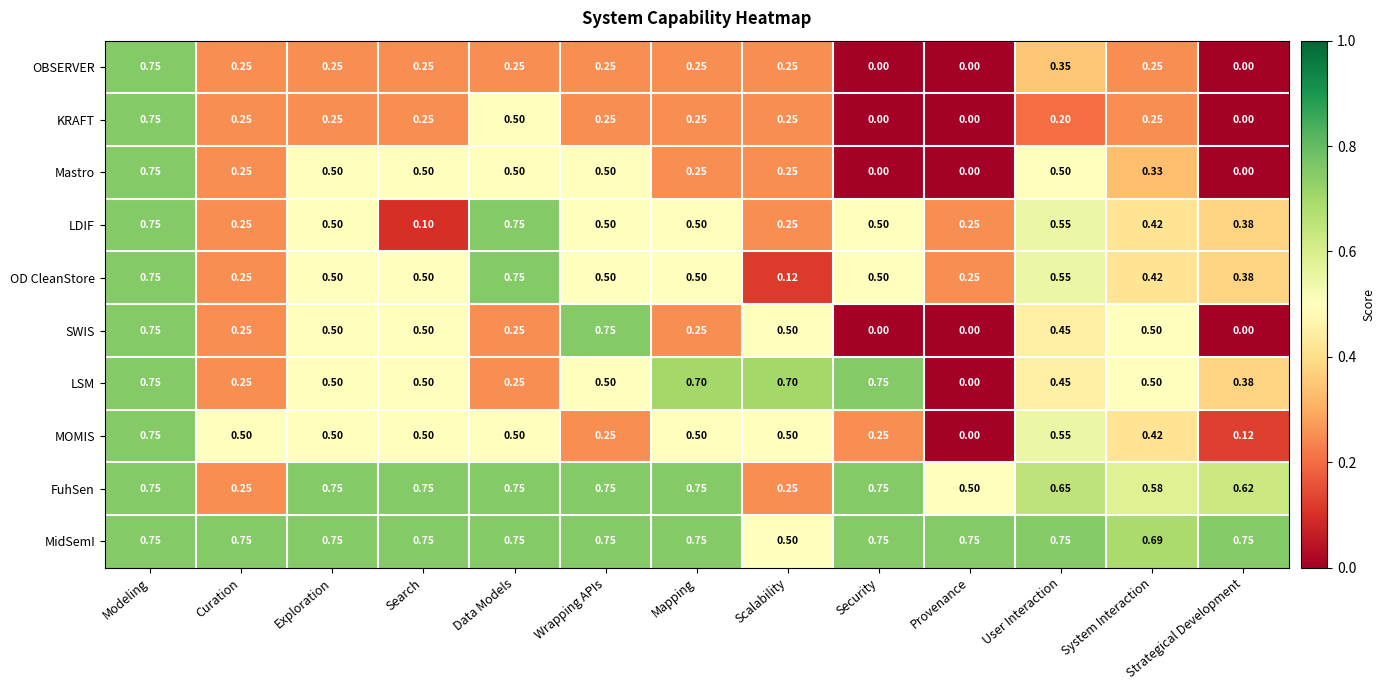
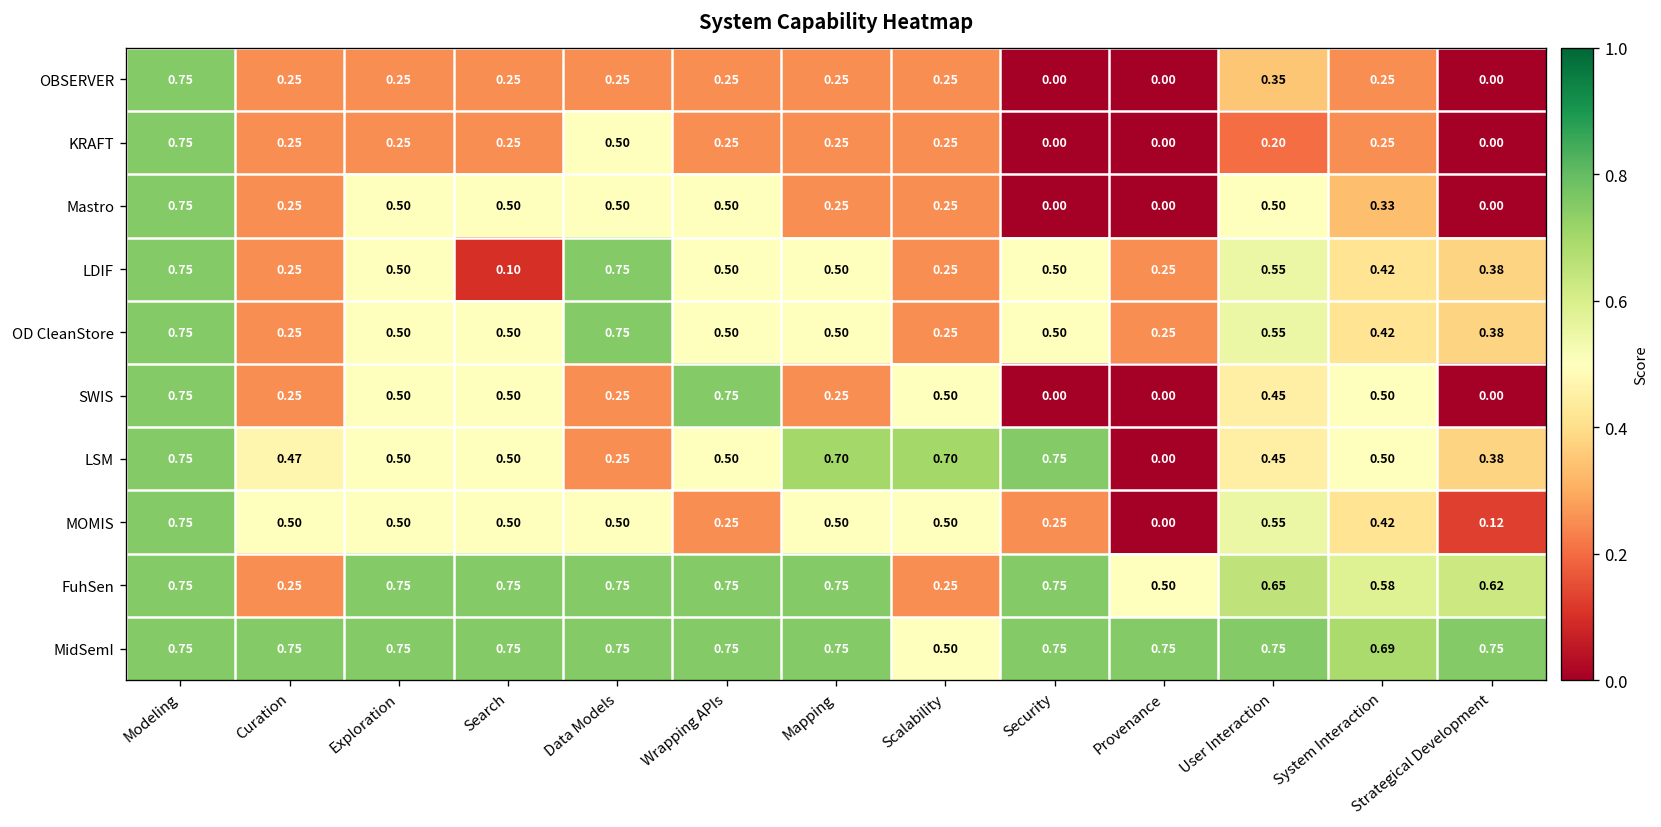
  {
    "OBSERVER": {
      "Modeling": 0.75,
      "Curation": 0.25,
      "Exploration": 0.25,
      "Search": 0.25,
      "Data Models": 0.25,
      "Wrapping APIs": 0.25,
      "Mapping": 0.25,
      "Scalability": 0.25,
      "Security": 0.00,
      "Provenance": 0.00,
      "User Interaction": 0.35,
      "System Interaction": 0.25,
      "Strategical Development": 0.00
    },
    "KRAFT": {
      "Modeling": 0.75,
      "Curation": 0.25,
      "Exploration": 0.25,
      "Search": 0.25,
      "Data Models": 0.50,
      "Wrapping APIs": 0.25,
      "Mapping": 0.25,
      "Scalability": 0.25,
      "Security": 0.00,
      "Provenance": 0.00,
      "User Interaction": 0.20,
      "System Interaction": 0.25,
      "Strategical Development": 0.00
    },
    "Mastro": {
      "Modeling": 0.75,
      "Curation": 0.25,
      "Exploration": 0.50,
      "Search": 0.50,
      "Data Models": 0.50,
      "Wrapping APIs": 0.50,
      "Mapping": 0.25,
      "Scalability": 0.25,
      "Security": 0.00,
      "Provenance": 0.00,
      "User Interaction": 0.50,
      "System Interaction": 0.33,
      "Strategical Development": 0.00
    },
    "LDIF": {
      "Modeling": 0.75,
      "Curation": 0.25,
      "Exploration": 0.50,
      "Search": 0.10,
      "Data Models": 0.75,
      "Wrapping APIs": 0.50,
      "Mapping": 0.50,
      "Scalability": 0.25,
      "Security": 0.50,
      "Provenance": 0.25,
      "User Interaction": 0.55,
      "System Interaction": 0.42,
      "Strategical Development": 0.38
    },
    "OD CleanStore": {
      "Modeling": 0.75,
      "Curation": 0.25,
      "Exploration": 0.50,
      "Search": 0.50,
      "Data Models": 0.75,
      "Wrapping APIs": 0.50,
      "Mapping": 0.50,
-     "Scalability": 0.12,
+     "Scalability": 0.25,
      "Security": 0.50,
      "Provenance": 0.25,
      "User Interaction": 0.55,
      "System Interaction": 0.42,
      "Strategical Development": 0.38
    },
    "SWIS": {
      "Modeling": 0.75,
      "Curation": 0.25,
      "Exploration": 0.50,
      "Search": 0.50,
      "Data Models": 0.25,
      "Wrapping APIs": 0.75,
      "Mapping": 0.25,
      "Scalability": 0.50,
      "Security": 0.00,
      "Provenance": 0.00,
      "User Interaction": 0.45,
      "System Interaction": 0.50,
      "Strategical Development": 0.00
    },
    "LSM": {
      "Modeling": 0.75,
-     "Curation": 0.25,
+     "Curation": 0.47,
      "Exploration": 0.50,
      "Search": 0.50,
      "Data Models": 0.25,
      "Wrapping APIs": 0.50,
      "Mapping": 0.70,
      "Scalability": 0.70,
      "Security": 0.75,
      "Provenance": 0.00,
      "User Interaction": 0.45,
      "System Interaction": 0.50,
      "Strategical Development": 0.38
    },
    "MOMIS": {
      "Modeling": 0.75,
      "Curation": 0.50,
      "Exploration": 0.50,
      "Search": 0.50,
      "Data Models": 0.50,
      "Wrapping APIs": 0.25,
      "Mapping": 0.50,
      "Scalability": 0.50,
      "Security": 0.25,
      "Provenance": 0.00,
      "User Interaction": 0.55,
      "System Interaction": 0.42,
      "Strategical Development": 0.12
    },
    "FuhSen": {
      "Modeling": 0.75,
      "Curation": 0.25,
      "Exploration": 0.75,
      "Search": 0.75,
      "Data Models": 0.75,
      "Wrapping APIs": 0.75,
      "Mapping": 0.75,
      "Scalability": 0.25,
      "Security": 0.75,
      "Provenance": 0.50,
      "User Interaction": 0.65,
      "System Interaction": 0.58,
      "Strategical Development": 0.62
    },
    "MidSemI": {
      "Modeling": 0.75,
      "Curation": 0.75,
      "Exploration": 0.75,
      "Search": 0.75,
      "Data Models": 0.75,
      "Wrapping APIs": 0.75,
      "Mapping": 0.75,
      "Scalability": 0.50,
      "Security": 0.75,
      "Provenance": 0.75,
      "User Interaction": 0.75,
      "System Interaction": 0.69,
      "Strategical Development": 0.75
    }
  }
